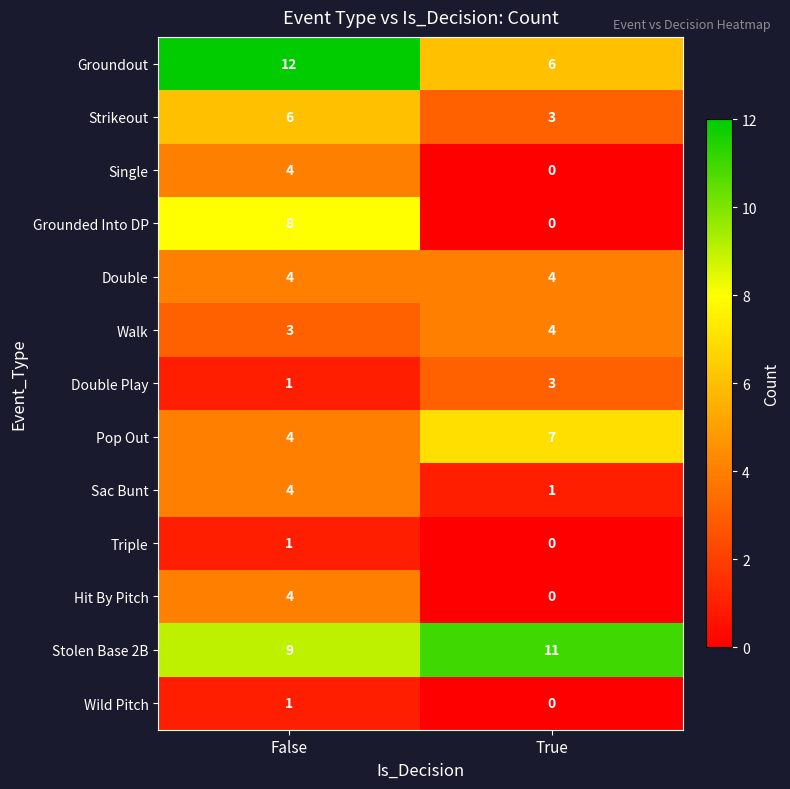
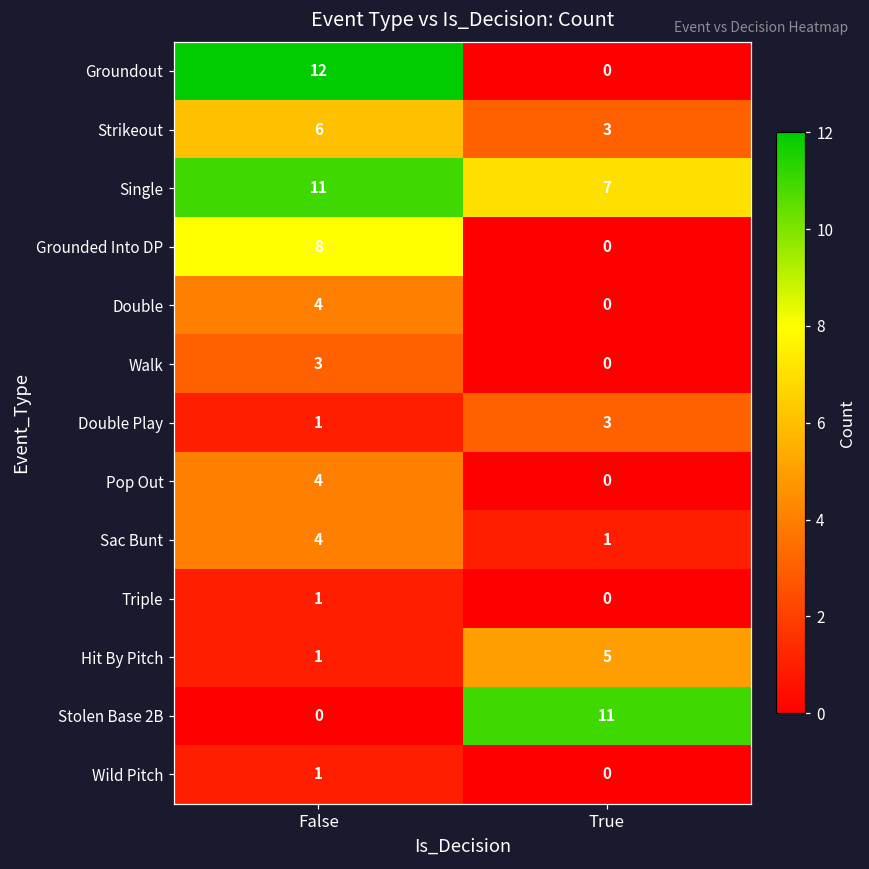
  {
    "Groundout": {
      "False": 12,
-     "True": 6
+     "True": 0
    },
    "Strikeout": {
      "False": 6,
      "True": 3
    },
    "Single": {
-     "False": 4,
-     "True": 0
+     "False": 11,
+     "True": 7
    },
    "Grounded Into DP": {
      "False": 8,
      "True": 0
    },
    "Double": {
      "False": 4,
-     "True": 4
+     "True": 0
    },
    "Walk": {
      "False": 3,
-     "True": 4
+     "True": 0
    },
    "Double Play": {
      "False": 1,
      "True": 3
    },
    "Pop Out": {
      "False": 4,
-     "True": 7
+     "True": 0
    },
    "Sac Bunt": {
      "False": 4,
      "True": 1
    },
    "Triple": {
      "False": 1,
      "True": 0
    },
    "Hit By Pitch": {
-     "False": 4,
-     "True": 0
+     "False": 1,
+     "True": 5
    },
    "Stolen Base 2B": {
-     "False": 9,
+     "False": 0,
      "True": 11
    },
    "Wild Pitch": {
      "False": 1,
      "True": 0
    }
  }
